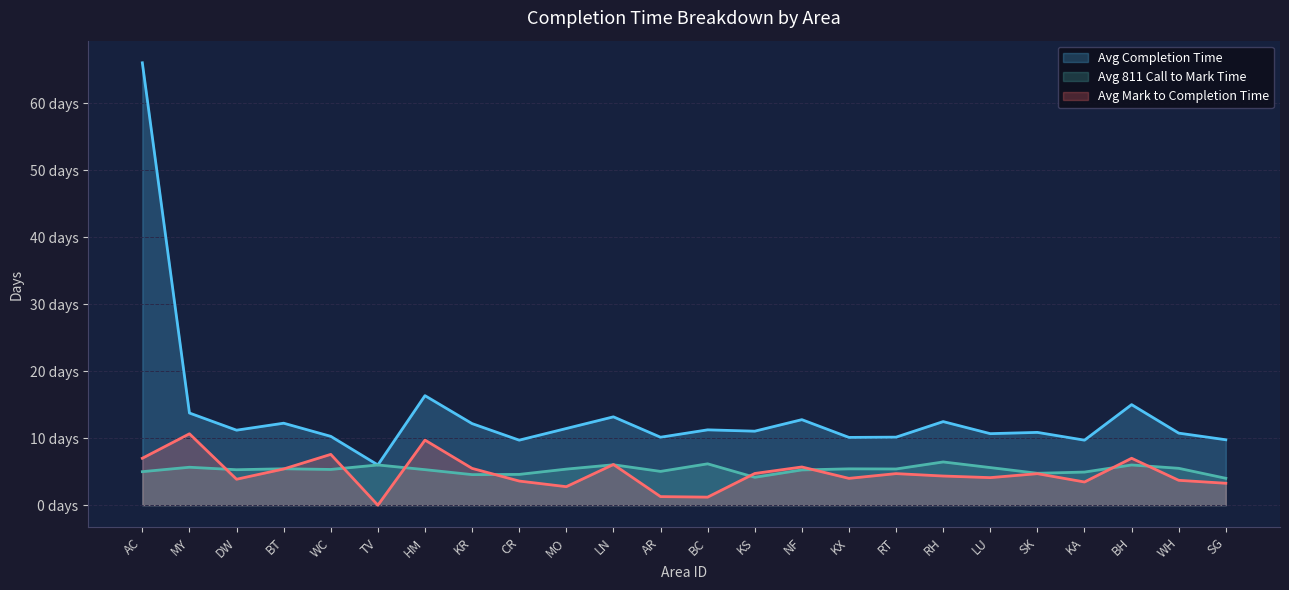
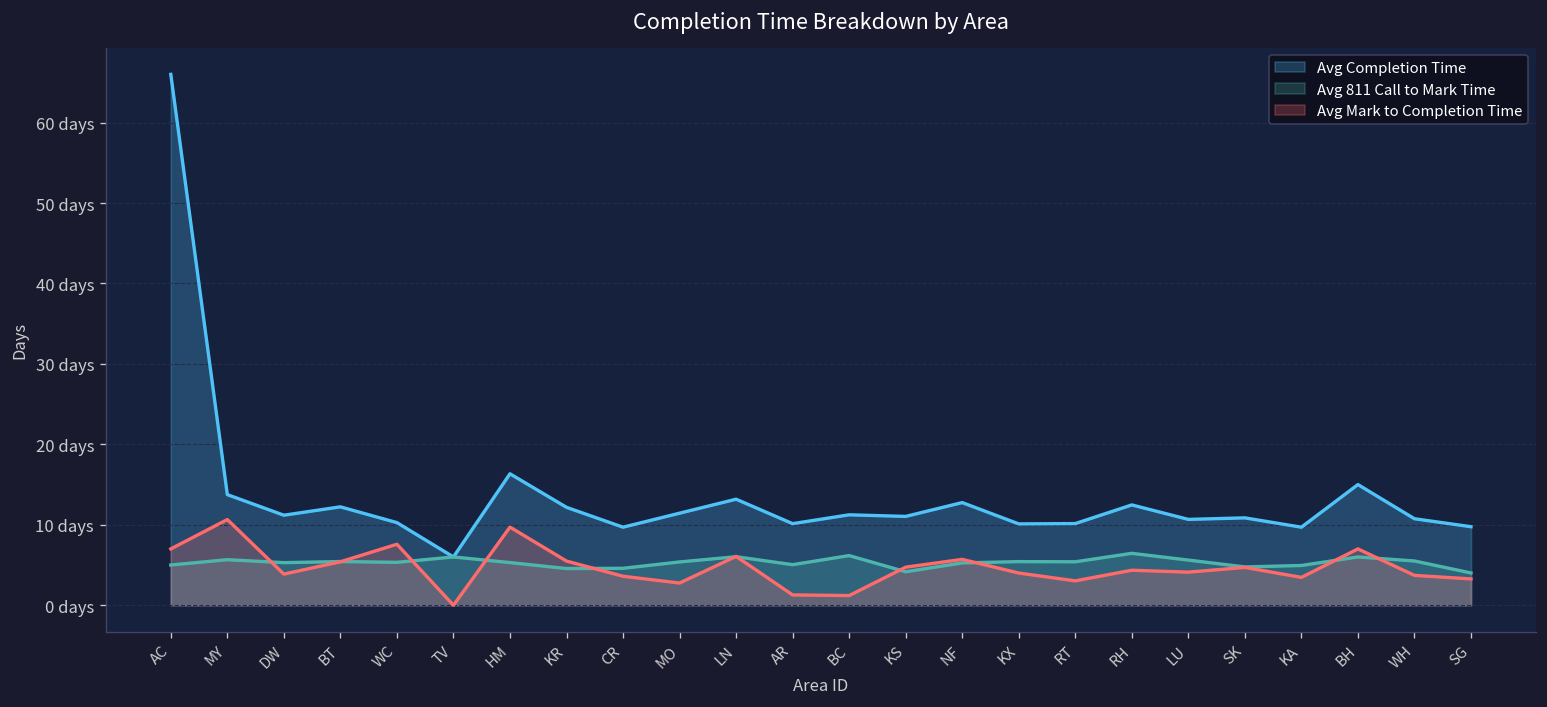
  {
    "Avg Mark to Completion Time": {
      "AC": "7 days",
      "MY": "11 days",
      "DW": "4 days",
      "WC": "8 days",
      "TV": "0 days",
      "HM": "10 days",
      "KR": "5 days",
      "CR": "4 days",
      "MO": "3 days",
      "AR": "1 days",
      "BC": "1 days",
      "KS": "5 days",
      "NF": "6 days",
      "KX": "4 days",
-     "RT": "5 days",
+     "RT": "3 days",
      "RH": "4 days",
      "LU": "4 days",
      "KA": "3 days",
      "BH": "7 days",
      "WH": "4 days",
      "SG": "3 days"
    }
  }
